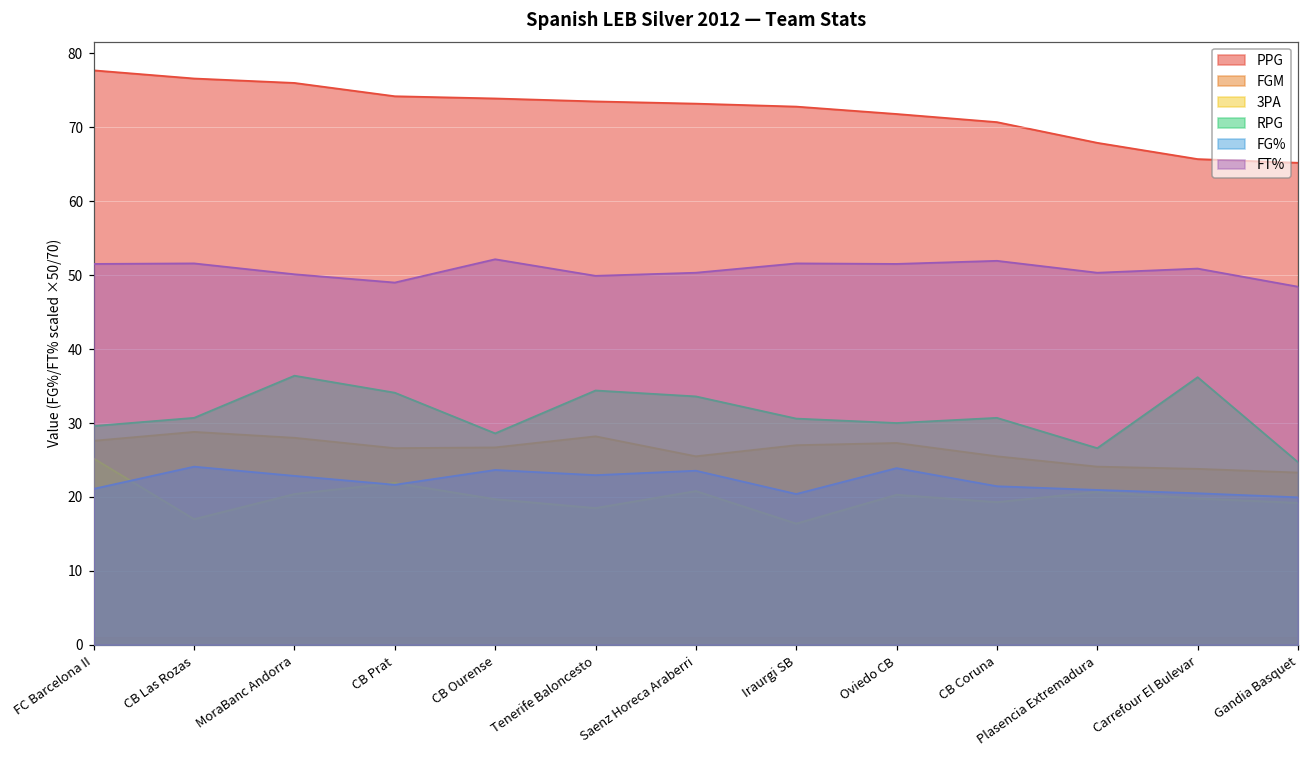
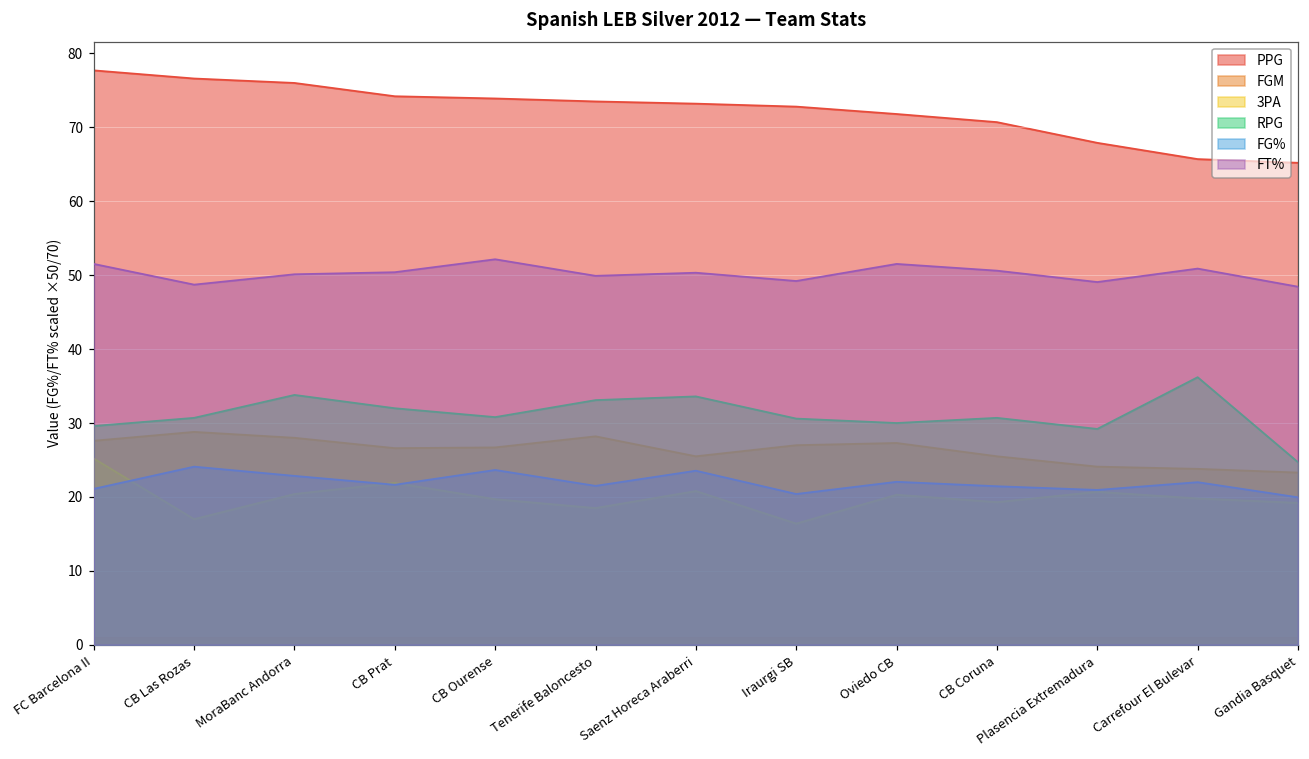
  {
    "RPG": {
      "FC Barcelona II": 30,
      "CB Las Rozas": 31,
-     "MoraBanc Andorra": 36,
-     "CB Prat": 34,
-     "CB Ourense": 29,
-     "Tenerife Baloncesto": 34,
+     "MoraBanc Andorra": 34,
+     "CB Prat": 32,
+     "CB Ourense": 31,
+     "Tenerife Baloncesto": 33,
      "Saenz Horeca Araberri": 34,
      "Iraurgi SB": 31,
      "Oviedo CB": 30,
      "CB Coruna": 31,
-     "Plasencia Extremadura": 27,
+     "Plasencia Extremadura": 29,
      "Carrefour El Bulevar": 36,
      "Gandia Basquet": 25
    },
    "FG%": {
      "FC Barcelona II": 21,
      "CB Las Rozas": 24,
      "MoraBanc Andorra": 23,
      "CB Ourense": 24,
-     "Tenerife Baloncesto": 23,
+     "Tenerife Baloncesto": 22,
      "Saenz Horeca Araberri": 24,
      "Iraurgi SB": 20,
-     "Oviedo CB": 24,
+     "Oviedo CB": 22,
      "CB Coruna": 21,
-     "Carrefour El Bulevar": 21,
+     "Carrefour El Bulevar": 22,
      "Gandia Basquet": 20
    },
    "FT%": {
      "FC Barcelona II": 52,
-     "CB Las Rozas": 52,
+     "CB Las Rozas": 49,
      "MoraBanc Andorra": 50,
-     "CB Prat": 49,
+     "CB Prat": 50,
      "CB Ourense": 52,
      "Tenerife Baloncesto": 50,
      "Saenz Horeca Araberri": 50,
-     "Iraurgi SB": 52,
+     "Iraurgi SB": 49,
      "Oviedo CB": 52,
-     "CB Coruna": 52,
-     "Plasencia Extremadura": 50,
+     "CB Coruna": 51,
+     "Plasencia Extremadura": 49,
      "Carrefour El Bulevar": 51,
      "Gandia Basquet": 48
    }
  }
